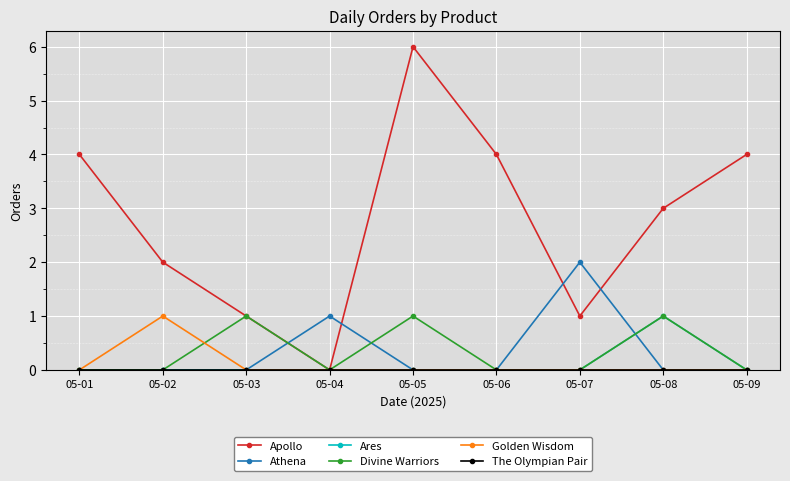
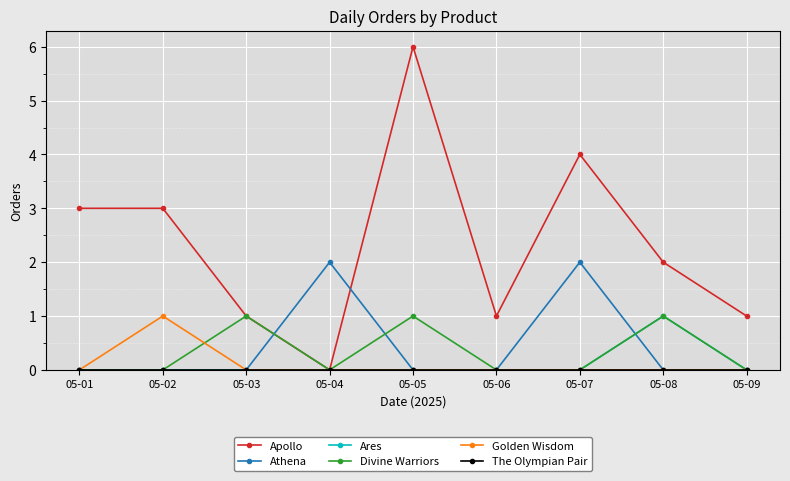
  {
    "Apollo": {
-     "05-01": 4,
-     "05-02": 2,
+     "05-01": 3,
+     "05-02": 3,
      "05-05": 6,
-     "05-06": 4,
-     "05-07": 1,
-     "05-08": 3,
-     "05-09": 4
+     "05-06": 1,
+     "05-07": 4,
+     "05-08": 2,
+     "05-09": 1
    },
    "Athena": {
-     "05-04": 1,
+     "05-04": 2,
      "05-07": 2
    },
    "Divine Warriors": {
      "05-05": 1
    },
    "Golden Wisdom": {
      "05-02": 1
    }
  }
